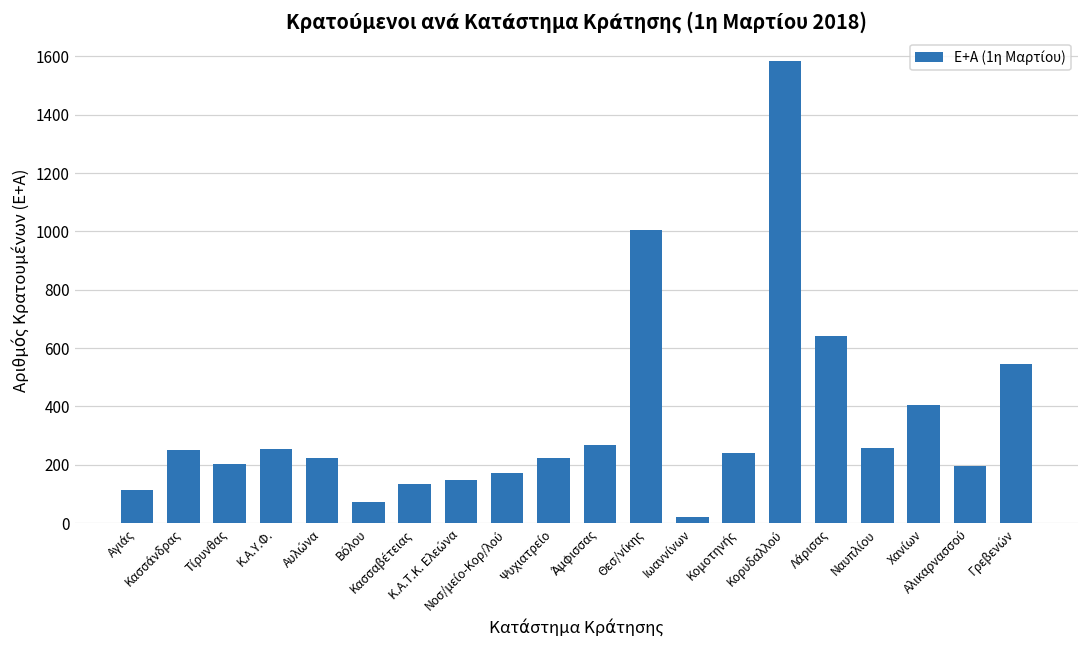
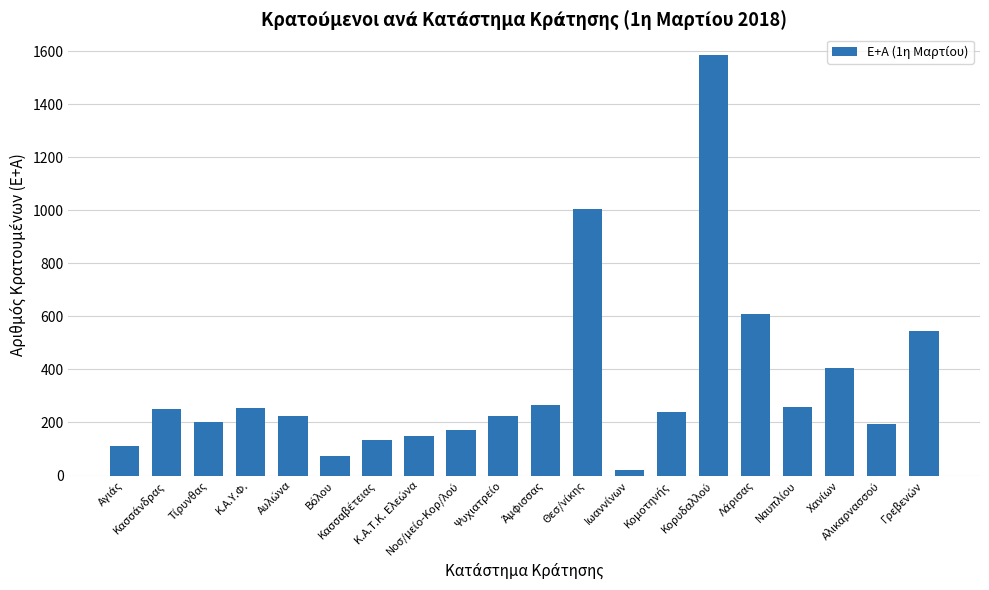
  {
    "Αγιάς": 110,
    "Κασσάνδρας": 250,
    "Τίρυνθας": 200,
    "Κ.Α.Υ.Φ.": 250,
    "Αυλώνα": 220,
    "Βόλου": 70,
    "Κασσαβέτειας": 130,
    "Κ.Α.Τ.Κ. Ελεώνα": 150,
    "Νοσ/μείο-Κορ/λού": 170,
    "Ψυχιατρείο": 220,
    "Άμφισσας": 270,
    "Θεσ/νίκης": 1000,
    "Ιωαννίνων": 20,
    "Κομοτηνής": 240,
    "Κορυδαλλού": 1590,
-   "Λάρισας": 640,
+   "Λάρισας": 610,
    "Ναυπλίου": 260,
    "Χανίων": 410,
    "Αλικαρνασσού": 200,
    "Γρεβενών": 550
  }
